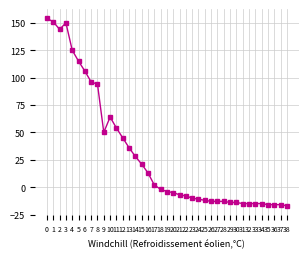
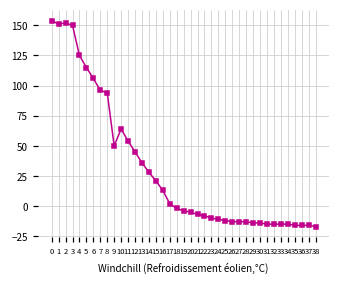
  {
    "0": 154,
    "1": 151,
-   "2": 144,
+   "2": 152,
    "3": 150,
    "4": 125,
    "5": 115,
    "6": 106,
    "7": 96,
    "8": 94,
    "9": 50
  }
